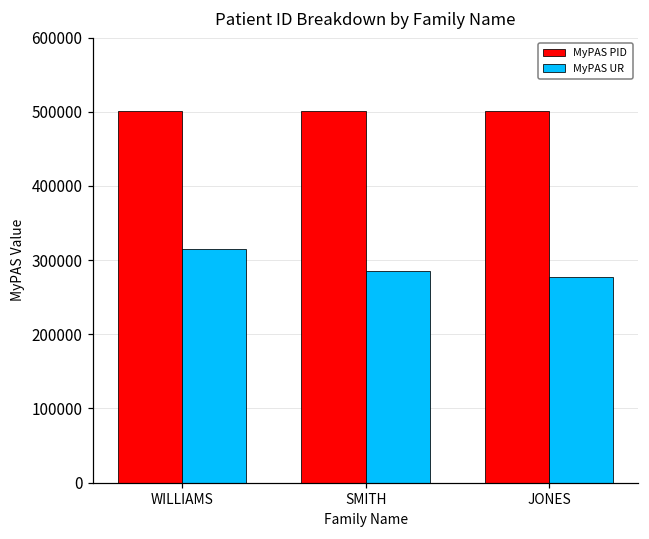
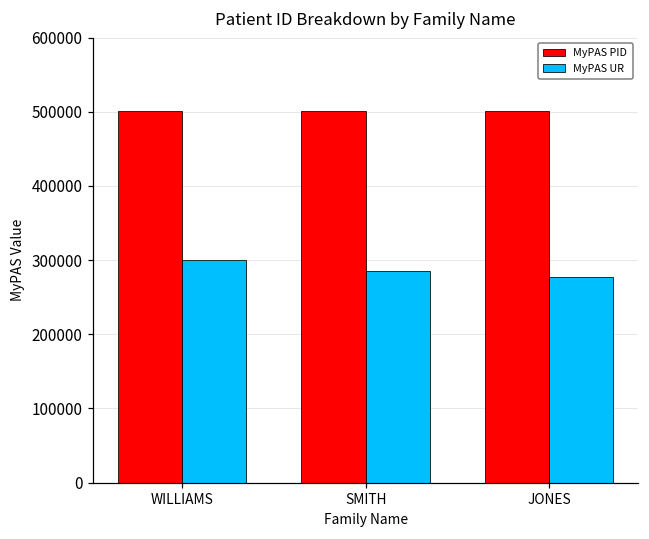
  {
    "MyPAS PID": {
      "WILLIAMS": 500000,
      "SMITH": 500000,
      "JONES": 500000
    },
    "MyPAS UR": {
-     "WILLIAMS": 320000,
+     "WILLIAMS": 300000,
      "SMITH": 290000,
      "JONES": 280000
    }
  }
